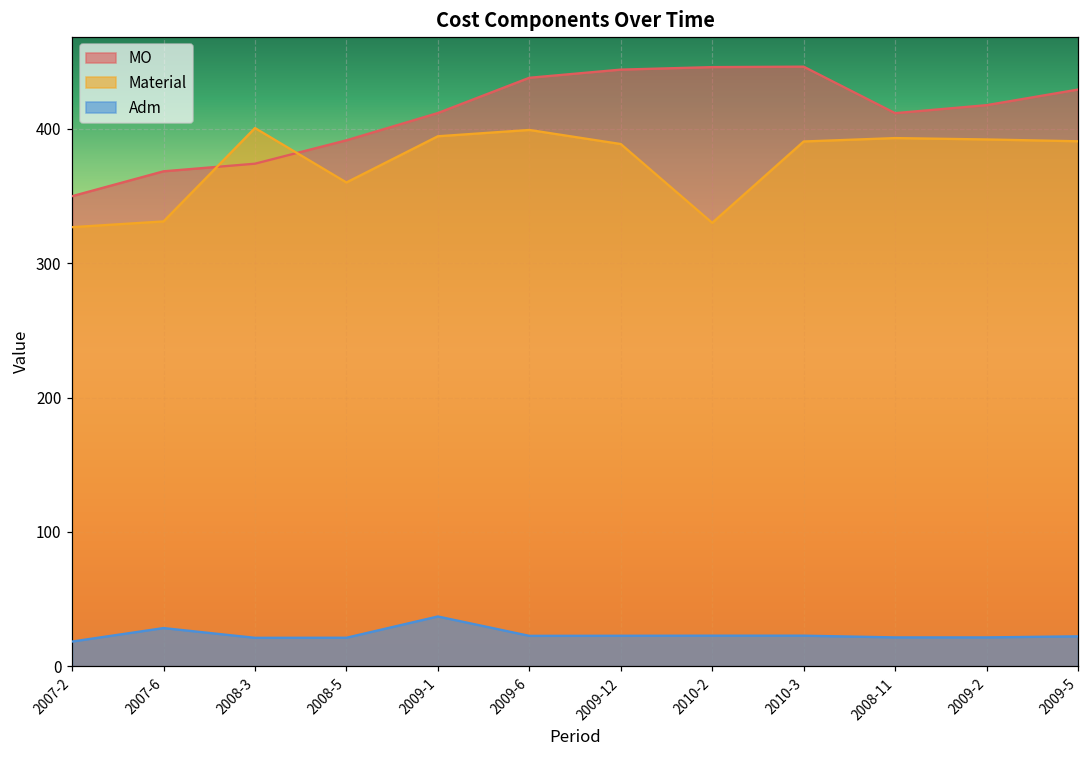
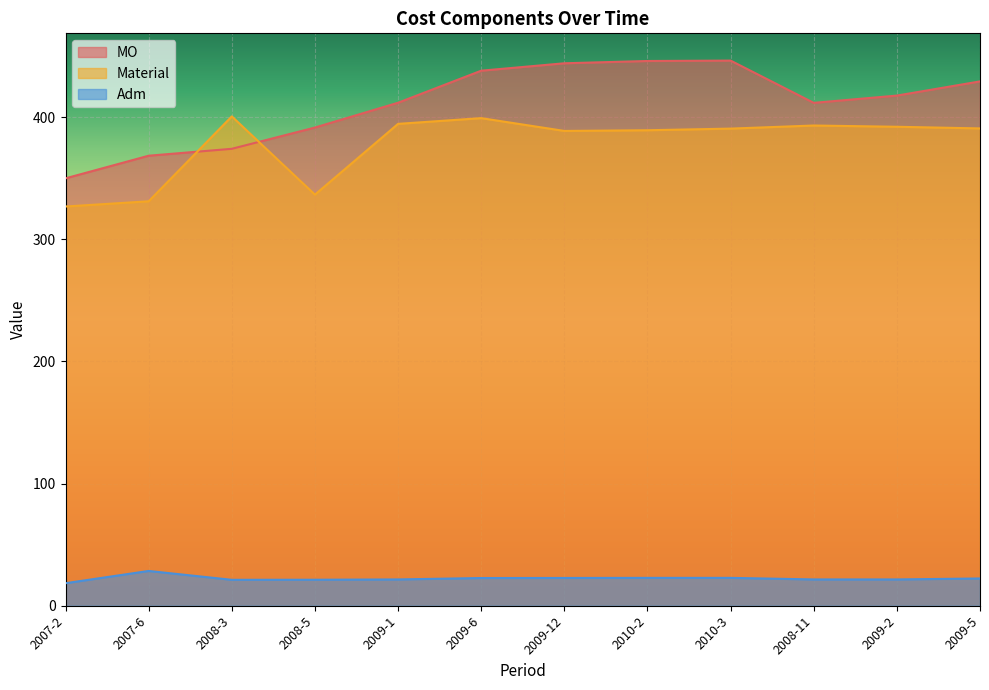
  {
    "MO": {
      "2007-2": 350,
      "2007-6": 368,
      "2008-3": 374,
      "2008-5": 391,
      "2009-1": 412,
      "2009-6": 438,
      "2009-12": 444,
      "2010-2": 446,
      "2010-3": 446,
      "2008-11": 412,
      "2009-2": 418,
      "2009-5": 429
    },
    "Material": {
      "2007-2": 327,
      "2007-6": 331,
      "2008-3": 401,
-     "2008-5": 360,
+     "2008-5": 336,
      "2009-1": 394,
      "2009-6": 399,
      "2009-12": 389,
-     "2010-2": 330,
+     "2010-2": 389,
      "2010-3": 391,
      "2008-11": 393,
      "2009-2": 392,
      "2009-5": 391
    },
    "Adm": {
      "2007-2": 18,
      "2007-6": 28,
      "2008-3": 21,
      "2008-5": 21,
-     "2009-1": 37,
+     "2009-1": 22,
      "2009-6": 23,
      "2009-12": 23,
      "2010-2": 23,
      "2010-3": 23,
      "2008-11": 22,
      "2009-2": 22,
      "2009-5": 22
    }
  }
